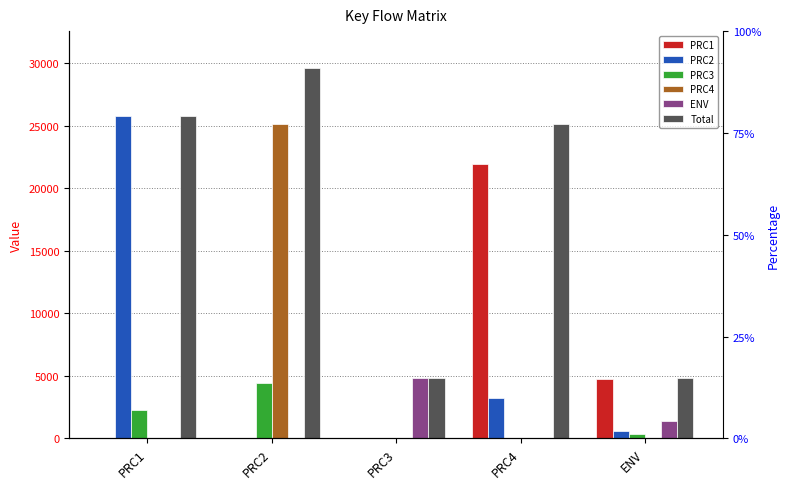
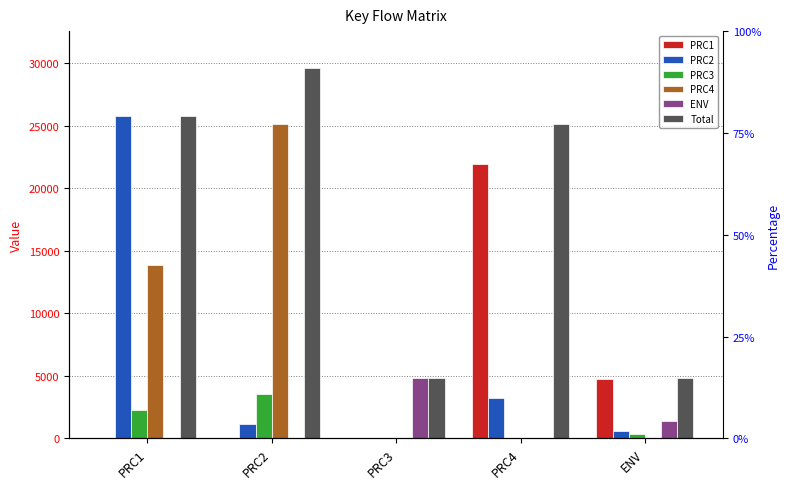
  {
    "PRC1": {
      "PRC1": 0,
      "PRC2": 0,
      "PRC3": 0,
      "PRC4": 21900,
      "ENV": 4700
    },
    "PRC2": {
      "PRC1": 25800,
-     "PRC2": 0,
+     "PRC2": 1100,
      "PRC3": 0,
      "PRC4": 3200,
      "ENV": 600
    },
    "PRC3": {
      "PRC1": 2300,
-     "PRC2": 4400,
+     "PRC2": 3600,
      "PRC3": 0,
      "PRC4": 0,
      "ENV": 400
    },
    "PRC4": {
-     "PRC1": 0,
+     "PRC1": 13800,
      "PRC2": 25200,
      "PRC3": 0,
      "PRC4": 0,
      "ENV": 0
    },
    "ENV": {
      "PRC1": 0,
      "PRC2": 0,
      "PRC3": 4800,
      "PRC4": 0,
      "ENV": 1400
    },
    "Total": {
      "PRC1": 25800,
      "PRC2": 29600,
      "PRC3": 4800,
      "PRC4": 25200,
      "ENV": 4800
    }
  }
